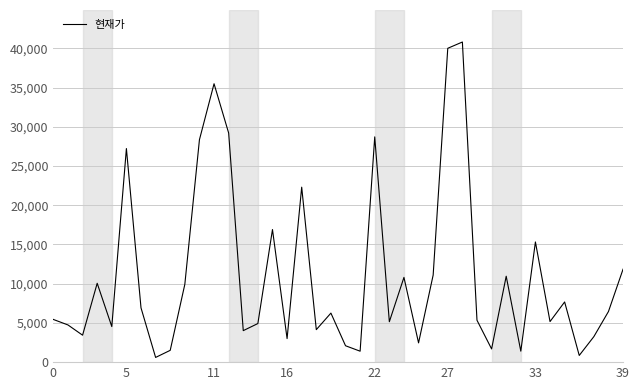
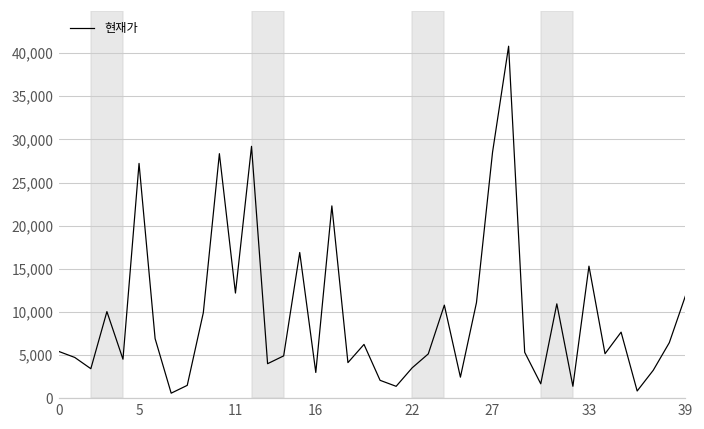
  {
    "0": "5,000",
    "5": "27,000",
-   "11": "35,000",
+   "11": "12,000",
    "16": "3,000",
-   "22": "29,000",
-   "27": "40,000",
+   "22": "4,000",
+   "27": "29,000",
    "33": "15,000",
    "39": "12,000"
  }
